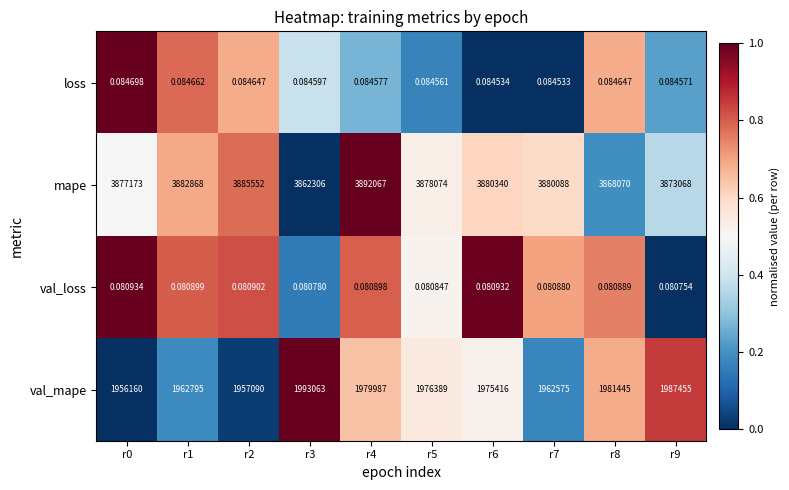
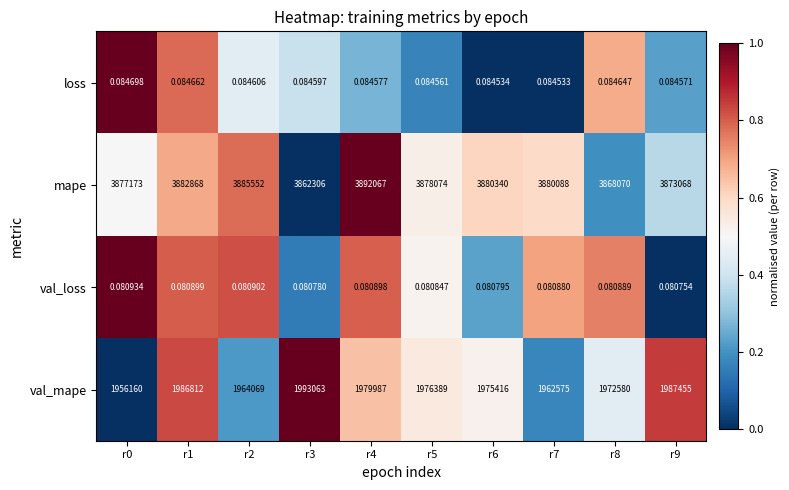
  {
    "loss": {
      "r0": 0.084698,
      "r1": 0.084662,
-     "r2": 0.084647,
+     "r2": 0.084606,
      "r3": 0.084597,
      "r4": 0.084577,
      "r5": 0.084561,
      "r6": 0.084534,
      "r7": 0.084533,
      "r8": 0.084647,
      "r9": 0.084571
    },
    "mape": {
      "r0": 3877173,
      "r1": 3882868,
      "r2": 3885552,
      "r3": 3862306,
      "r4": 3892067,
      "r5": 3878074,
      "r6": 3880340,
      "r7": 3880088,
      "r8": 3868070,
      "r9": 3873068
    },
    "val_loss": {
      "r0": 0.080934,
      "r1": 0.080899,
      "r2": 0.080902,
      "r3": 0.080780,
      "r4": 0.080898,
      "r5": 0.080847,
-     "r6": 0.080932,
+     "r6": 0.080795,
      "r7": 0.080880,
      "r8": 0.080889,
      "r9": 0.080754
    },
    "val_mape": {
      "r0": 1956160,
-     "r1": 1962795,
-     "r2": 1957090,
+     "r1": 1986812,
+     "r2": 1964069,
      "r3": 1993063,
      "r4": 1979987,
      "r5": 1976389,
      "r6": 1975416,
      "r7": 1962575,
-     "r8": 1981445,
+     "r8": 1972580,
      "r9": 1987455
    }
  }
